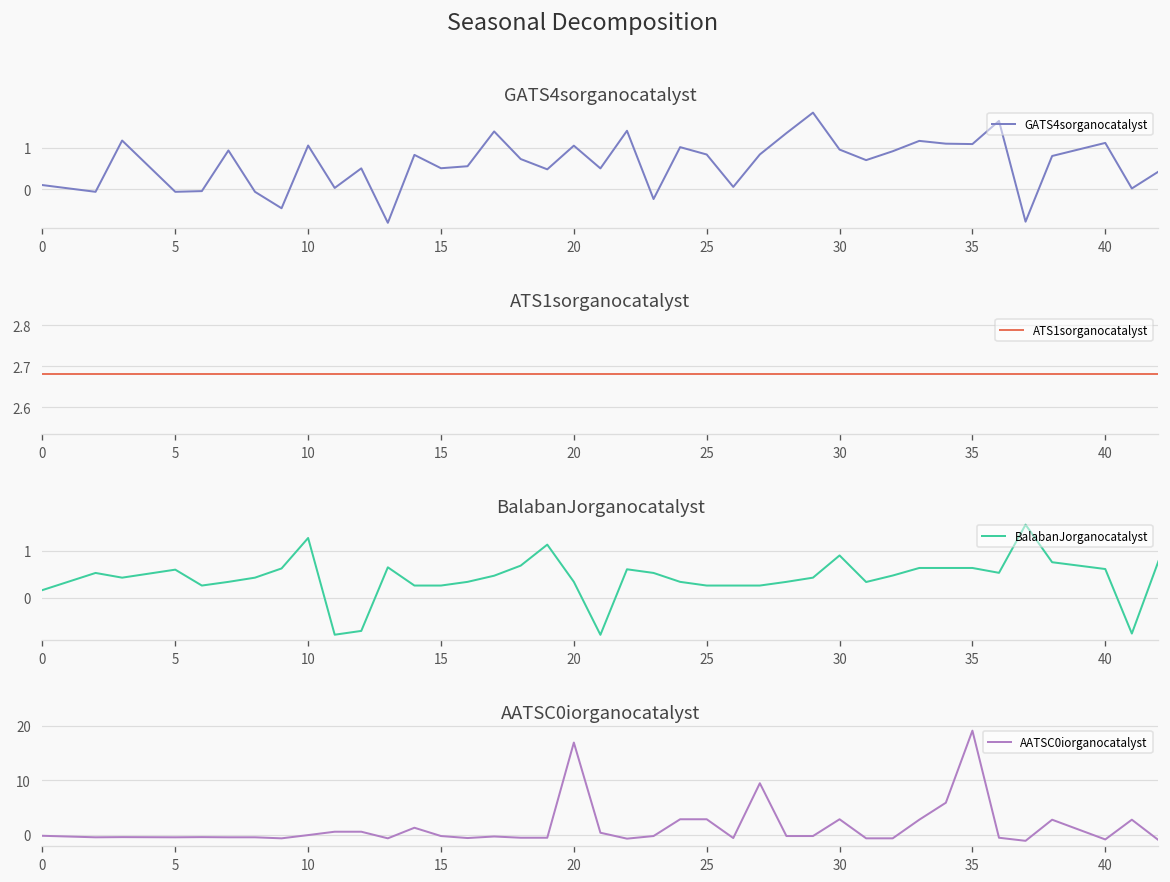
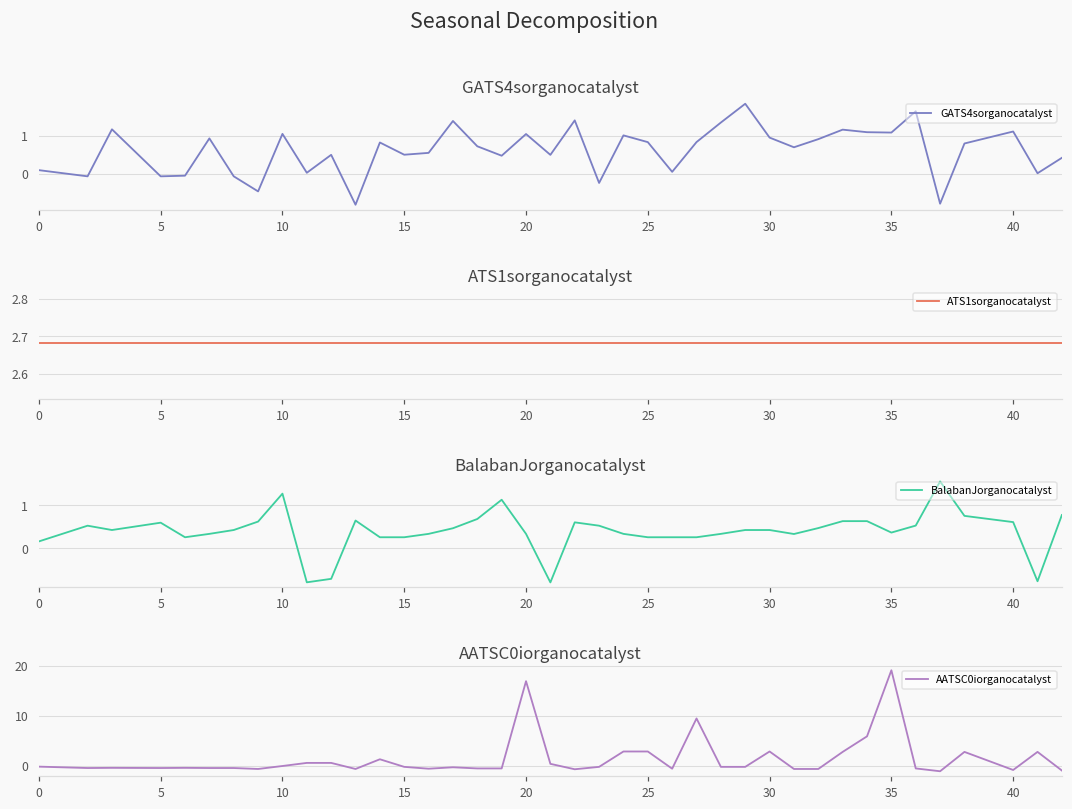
  {
    "GATS4sorganocatalyst": {
      "0": 0.1,
      "5": -0.1,
      "10": 1.1,
      "15": 0.5,
      "20": 1.0,
      "25": 0.8,
      "30": 1.0,
      "35": 1.1,
      "40": 1.1
    },
    "ATS1sorganocatalyst": {
      "0": 2.68,
      "5": 2.68,
      "10": 2.68,
      "15": 2.68,
      "20": 2.68,
      "25": 2.68,
      "30": 2.68,
      "35": 2.68,
      "40": 2.68
    },
    "BalabanJorganocatalyst": {
      "0": 0.2,
      "5": 0.6,
      "10": 1.3,
      "15": 0.3,
      "20": 0.3,
      "25": 0.3,
-     "30": 0.9,
-     "35": 0.6,
+     "30": 0.4,
+     "35": 0.4,
      "40": 0.6
    },
    "AATSC0iorganocatalyst": {
      "0": 0,
      "5": 0,
      "10": 0,
      "15": 0,
      "20": 17,
      "25": 3,
      "30": 3,
      "35": 19,
      "40": -1
    }
  }
